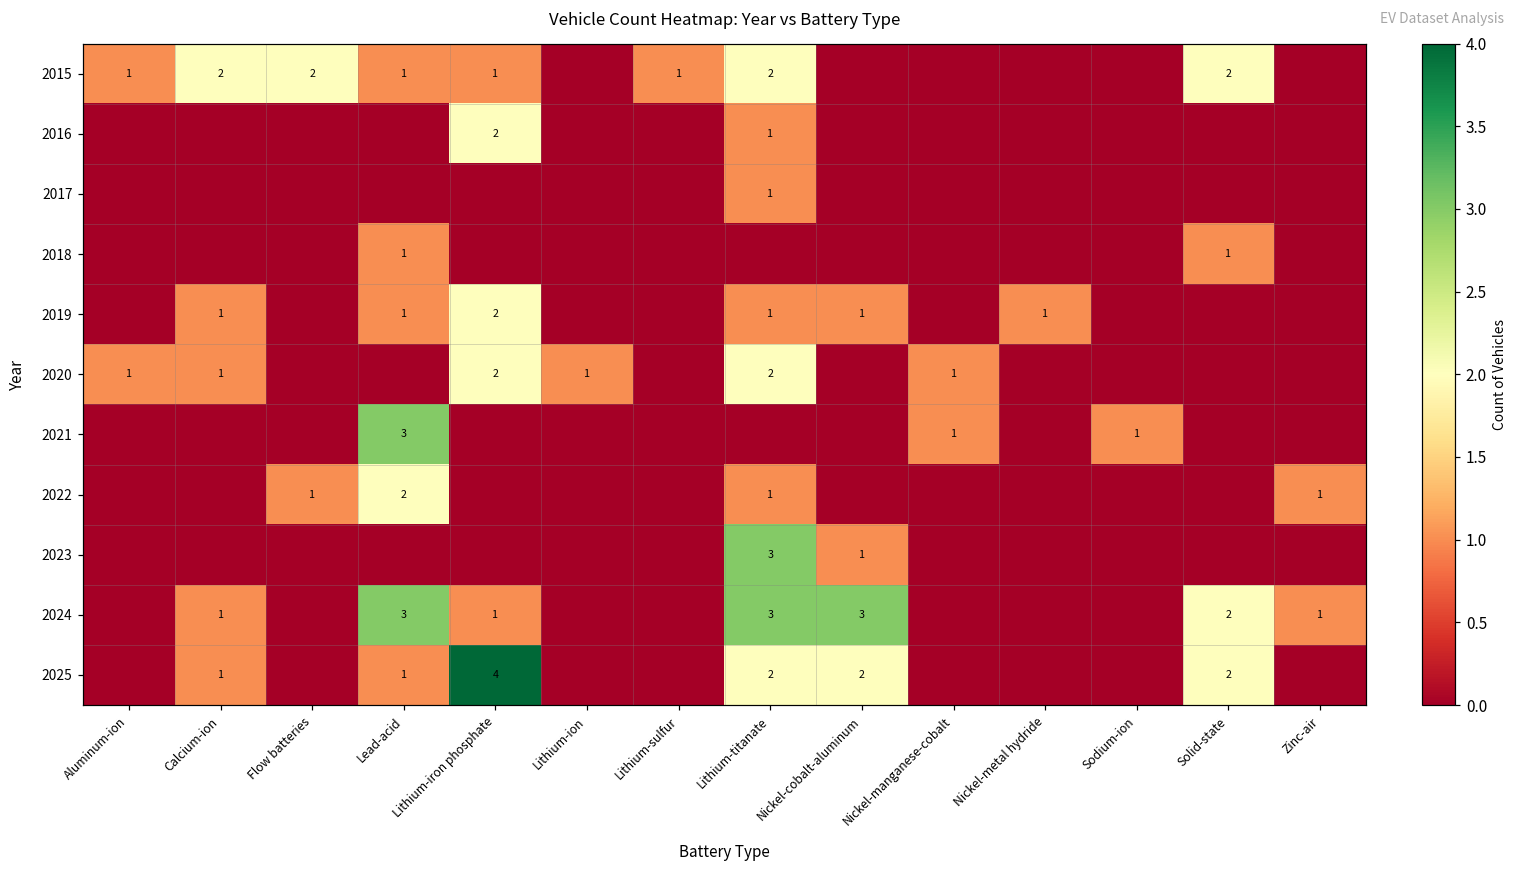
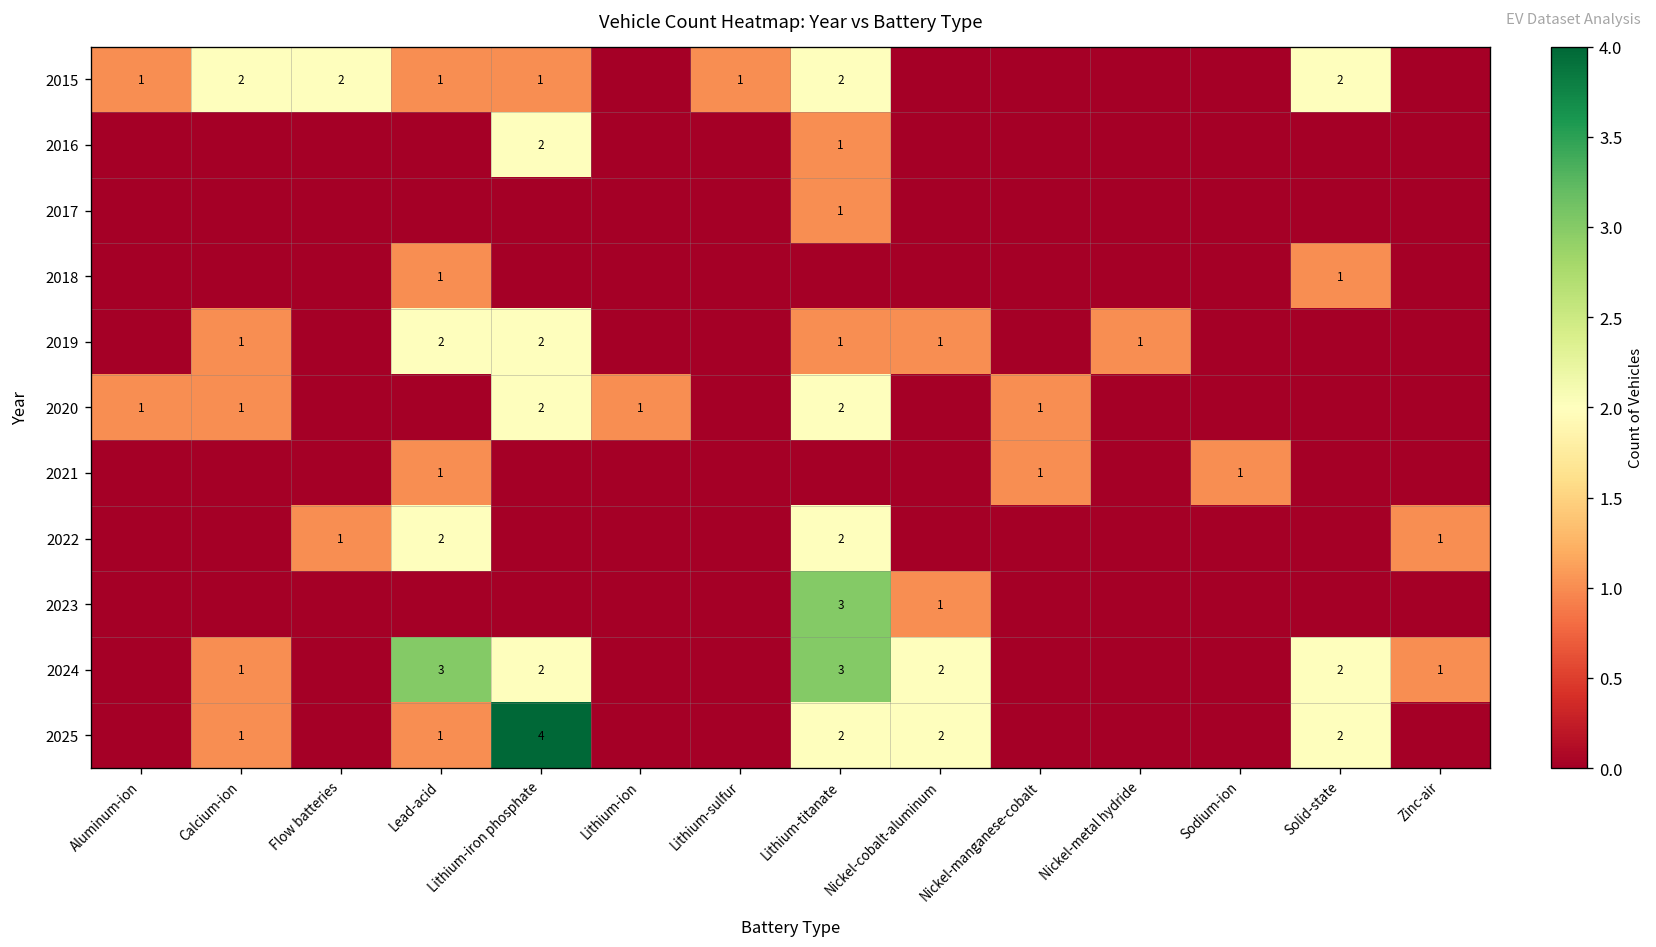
  {
    "2015": {
      "Aluminum-ion": 1,
      "Calcium-ion": 2,
      "Flow batteries": 2,
      "Lead-acid": 1,
      "Lithium-iron phosphate": 1,
      "Lithium-sulfur": 1,
      "Lithium-titanate": 2,
      "Solid-state": 2
    },
    "2016": {
      "Lithium-iron phosphate": 2,
      "Lithium-titanate": 1
    },
    "2017": {
      "Lithium-titanate": 1
    },
    "2018": {
      "Lead-acid": 1,
      "Solid-state": 1
    },
    "2019": {
      "Calcium-ion": 1,
-     "Lead-acid": 1,
+     "Lead-acid": 2,
      "Lithium-iron phosphate": 2,
      "Lithium-titanate": 1,
      "Nickel-cobalt-aluminum": 1,
      "Nickel-metal hydride": 1
    },
    "2020": {
      "Aluminum-ion": 1,
      "Calcium-ion": 1,
      "Lithium-iron phosphate": 2,
      "Lithium-ion": 1,
      "Lithium-titanate": 2,
      "Nickel-manganese-cobalt": 1
    },
    "2021": {
-     "Lead-acid": 3,
+     "Lead-acid": 1,
      "Nickel-manganese-cobalt": 1,
      "Sodium-ion": 1
    },
    "2022": {
      "Flow batteries": 1,
      "Lead-acid": 2,
-     "Lithium-titanate": 1,
+     "Lithium-titanate": 2,
      "Zinc-air": 1
    },
    "2023": {
      "Lithium-titanate": 3,
      "Nickel-cobalt-aluminum": 1
    },
    "2024": {
      "Calcium-ion": 1,
      "Lead-acid": 3,
-     "Lithium-iron phosphate": 1,
+     "Lithium-iron phosphate": 2,
      "Lithium-titanate": 3,
-     "Nickel-cobalt-aluminum": 3,
+     "Nickel-cobalt-aluminum": 2,
      "Solid-state": 2,
      "Zinc-air": 1
    },
    "2025": {
      "Calcium-ion": 1,
      "Lead-acid": 1,
      "Lithium-iron phosphate": 4,
      "Lithium-titanate": 2,
      "Nickel-cobalt-aluminum": 2,
      "Solid-state": 2
    }
  }
